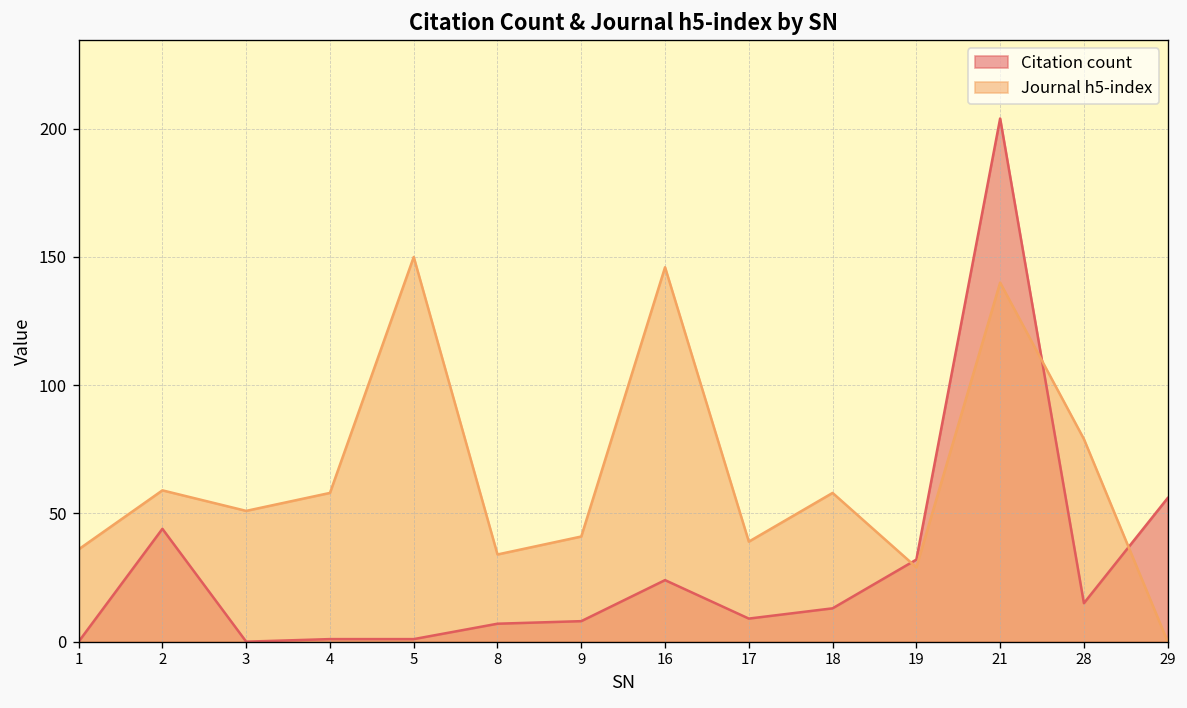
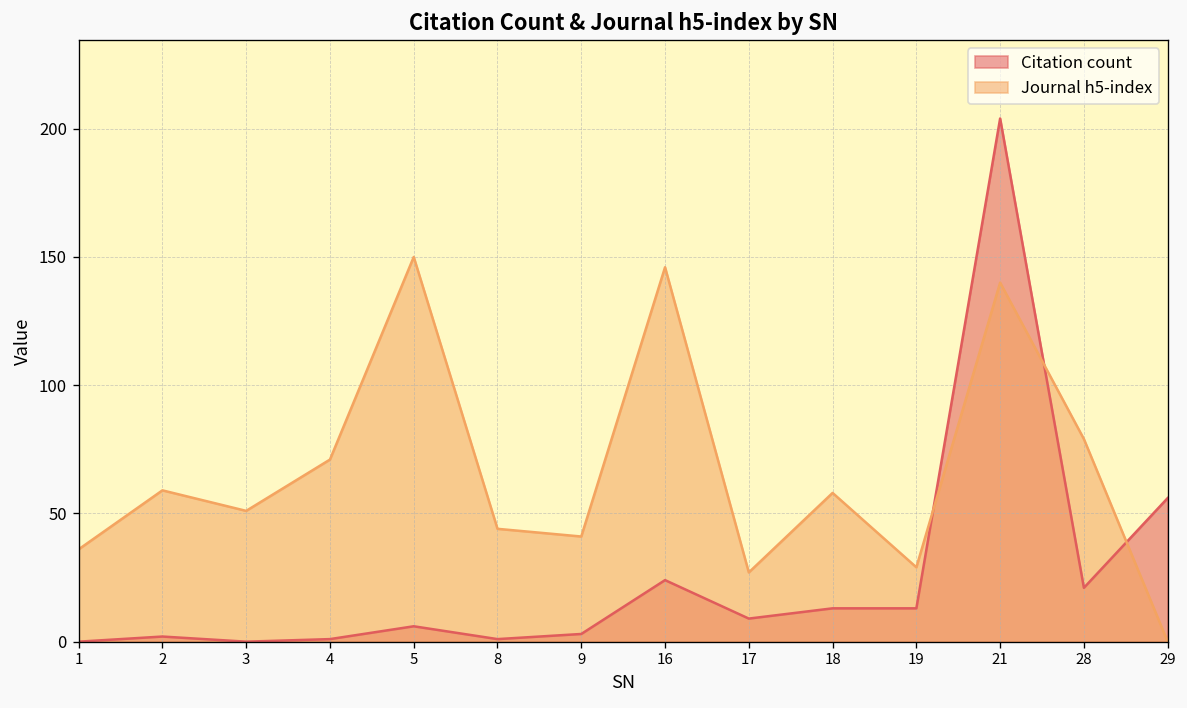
  {
    "Citation count": {
      "1": 0,
-     "2": 44,
+     "2": 2,
      "3": 0,
      "4": 1,
-     "5": 1,
-     "8": 7,
-     "9": 8,
+     "5": 6,
+     "8": 1,
+     "9": 3,
      "16": 24,
      "17": 9,
      "18": 13,
-     "19": 32,
+     "19": 13,
      "21": 204,
-     "28": 15,
+     "28": 21,
      "29": 56
    },
    "Journal h5-index": {
      "1": 36,
      "2": 59,
      "3": 51,
-     "4": 58,
+     "4": 71,
      "5": 150,
-     "8": 34,
+     "8": 44,
      "9": 41,
      "16": 146,
-     "17": 39,
+     "17": 27,
      "18": 58,
      "19": 29,
      "21": 140,
      "28": 79,
      "29": 0
    }
  }
